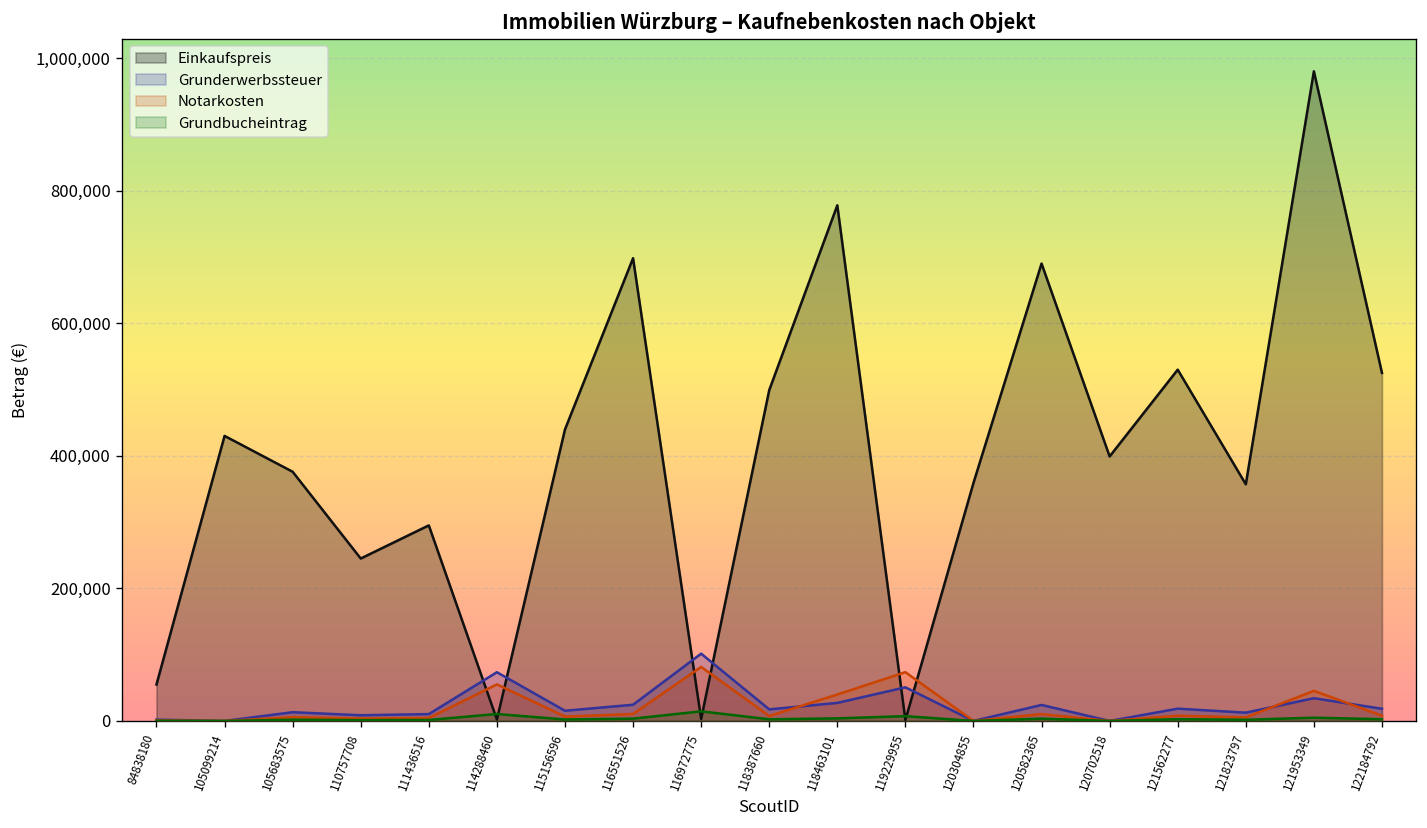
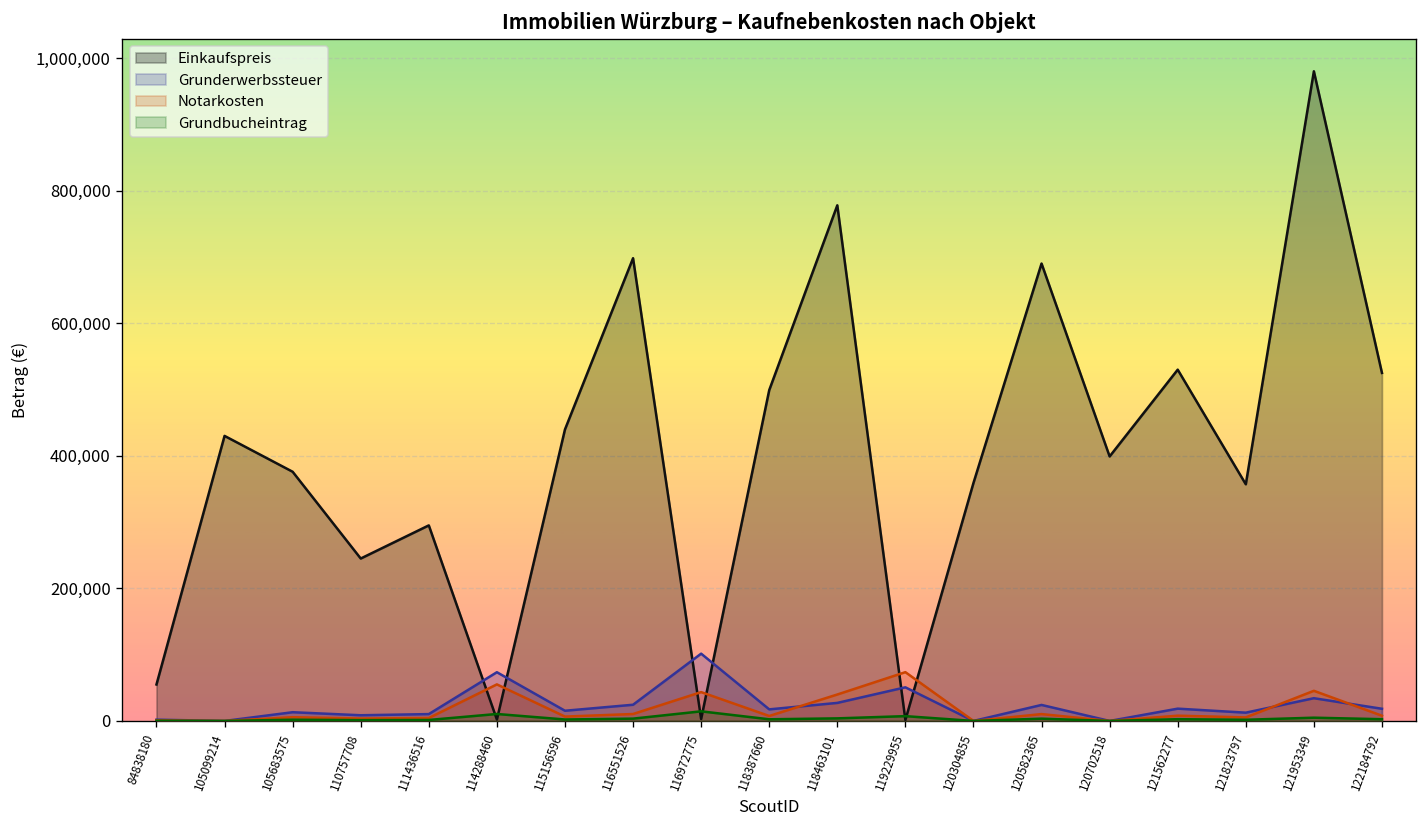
  {
    "Notarkosten": {
      "114288460": "60,000",
      "116551526": "10,000",
-     "116972775": "80,000",
+     "116972775": "40,000",
      "118387660": "10,000",
      "118463101": "40,000",
      "119229955": "70,000",
      "120582365": "10,000",
      "121562277": "10,000",
      "121953349": "50,000",
      "122184792": "10,000"
    }
  }
